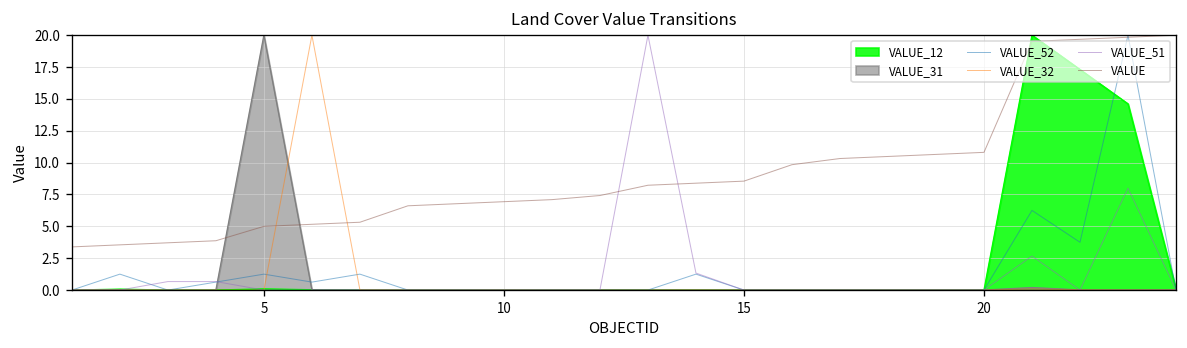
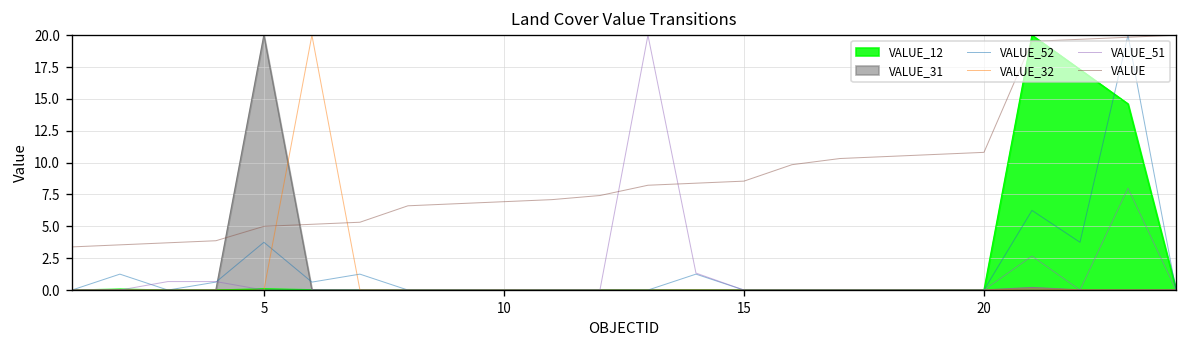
  {
    "VALUE_52": {
-     "5": 1.3
+     "5": 3.8
    }
  }
